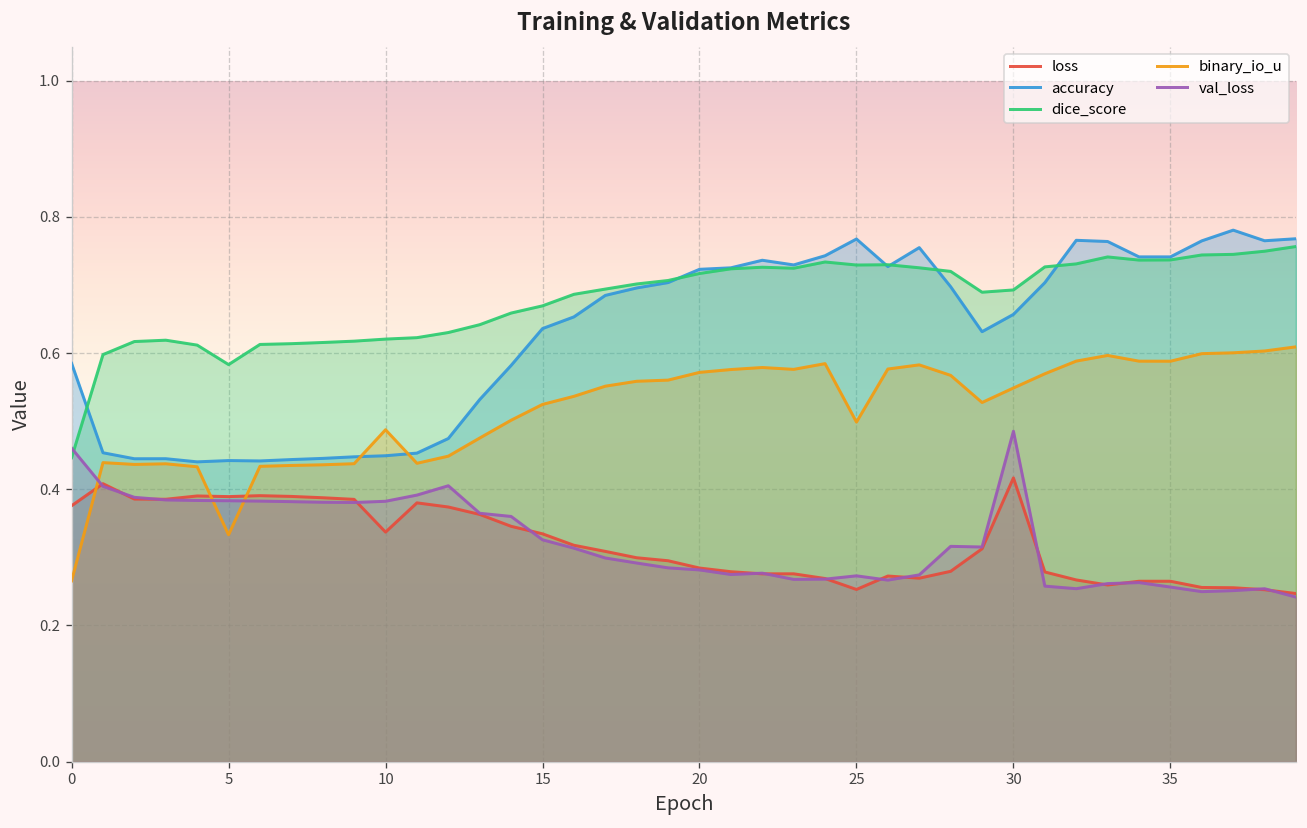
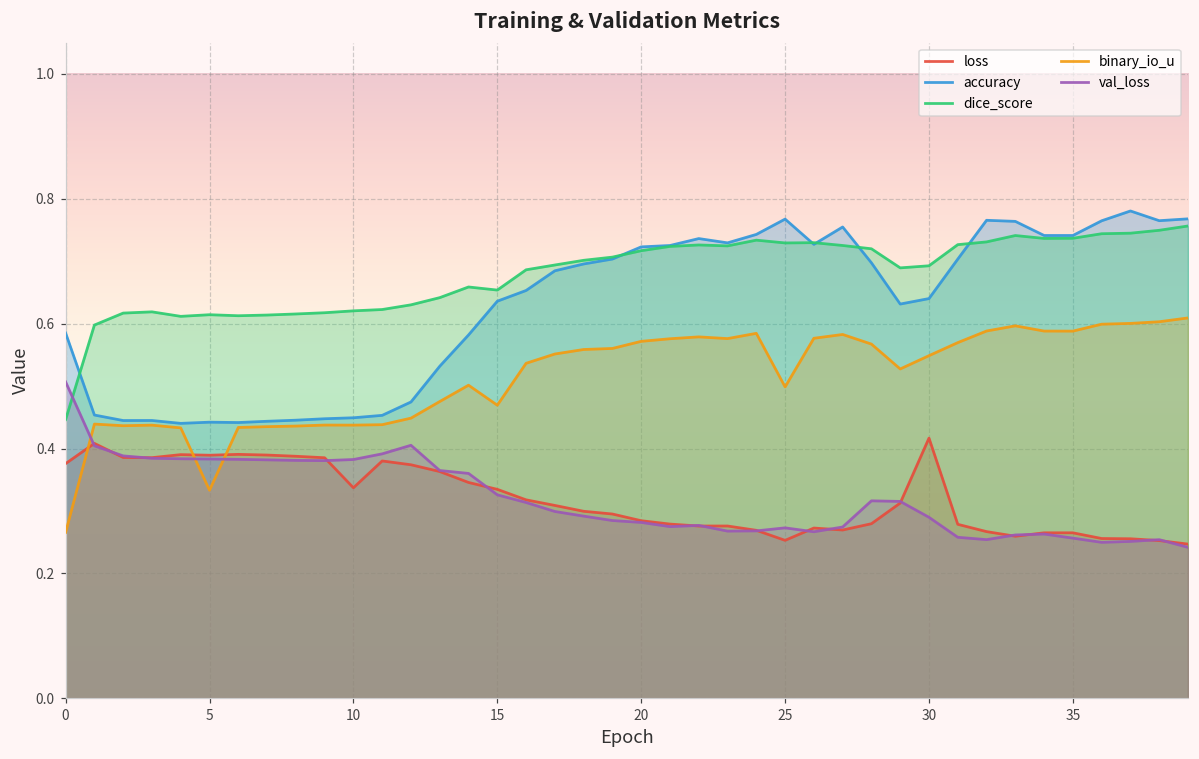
  {
    "loss": {
      "0": 0.38,
      "5": 0.39,
      "10": 0.34,
      "15": 0.33,
      "25": 0.25,
      "30": 0.42,
      "35": 0.26
    },
    "accuracy": {
      "0": 0.58,
      "5": 0.44,
      "10": 0.45,
      "15": 0.64,
      "20": 0.72,
      "25": 0.77,
-     "30": 0.66
+     "30": 0.64
    },
    "dice_score": {
      "0": 0.45,
-     "5": 0.58,
+     "5": 0.61,
      "10": 0.62,
-     "15": 0.67,
+     "15": 0.65,
      "20": 0.72,
      "25": 0.73,
      "30": 0.69
    },
    "binary_io_u": {
      "0": 0.27,
      "5": 0.33,
-     "10": 0.49,
-     "15": 0.52,
+     "10": 0.44,
+     "15": 0.47,
      "20": 0.57,
      "25": 0.50,
      "30": 0.55,
      "35": 0.59
    },
    "val_loss": {
-     "0": 0.46,
+     "0": 0.51,
      "5": 0.38,
      "10": 0.38,
      "15": 0.33,
      "25": 0.27,
-     "30": 0.49,
+     "30": 0.29,
      "35": 0.26
    }
  }
